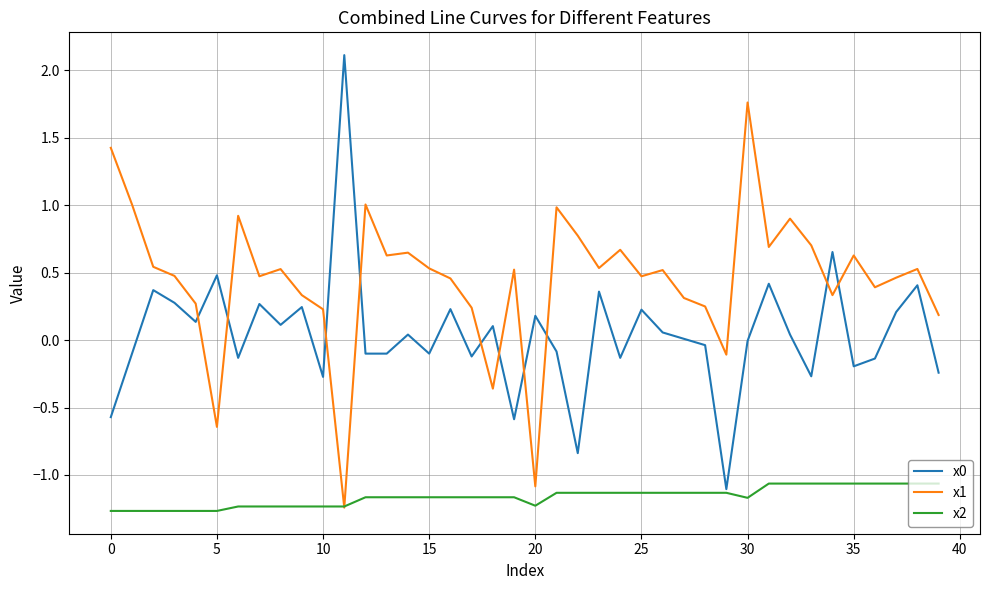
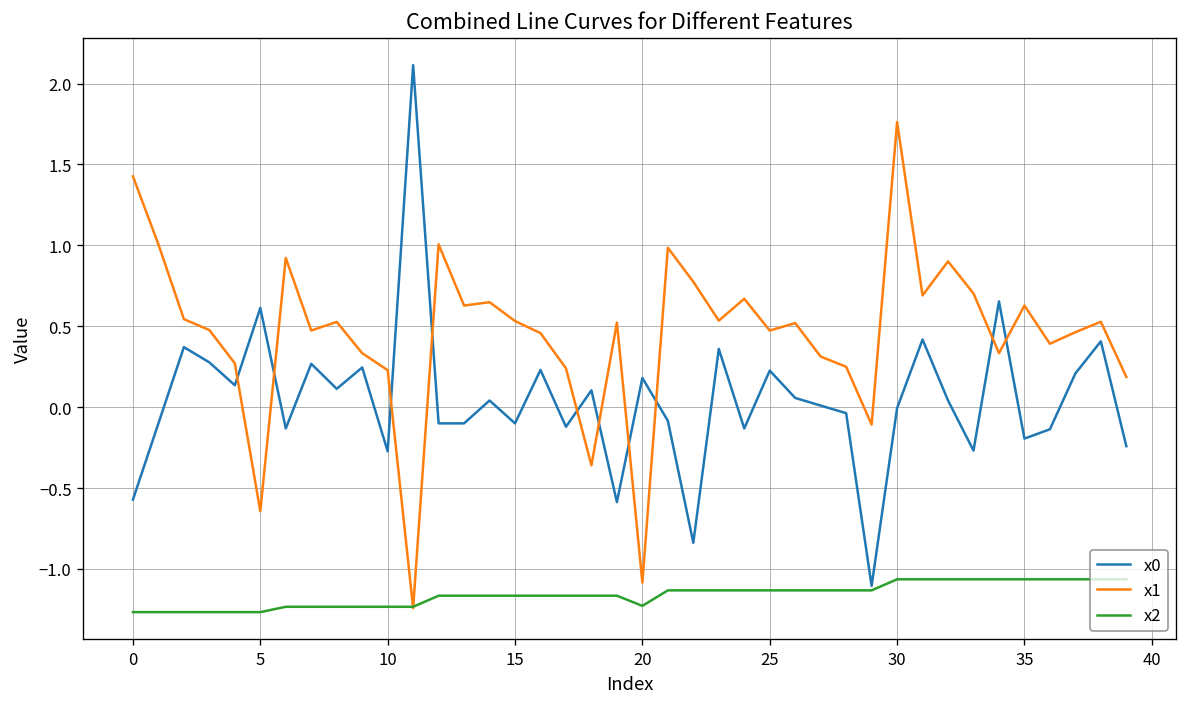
  {
    "x0": {
      "0": -0.57,
-     "5": 0.48,
+     "5": 0.61,
      "10": -0.27,
      "15": -0.10,
      "20": 0.18,
      "25": 0.23,
      "30": -0.01,
      "35": -0.19
    },
    "x1": {
      "0": 1.43,
      "5": -0.64,
      "10": 0.23,
      "15": 0.53,
      "20": -1.08,
      "25": 0.47,
      "30": 1.76,
      "35": 0.63
    },
    "x2": {
      "0": -1.27,
      "5": -1.27,
      "10": -1.23,
      "15": -1.17,
      "20": -1.23,
      "25": -1.13,
-     "30": -1.17,
+     "30": -1.06,
      "35": -1.06
    }
  }
